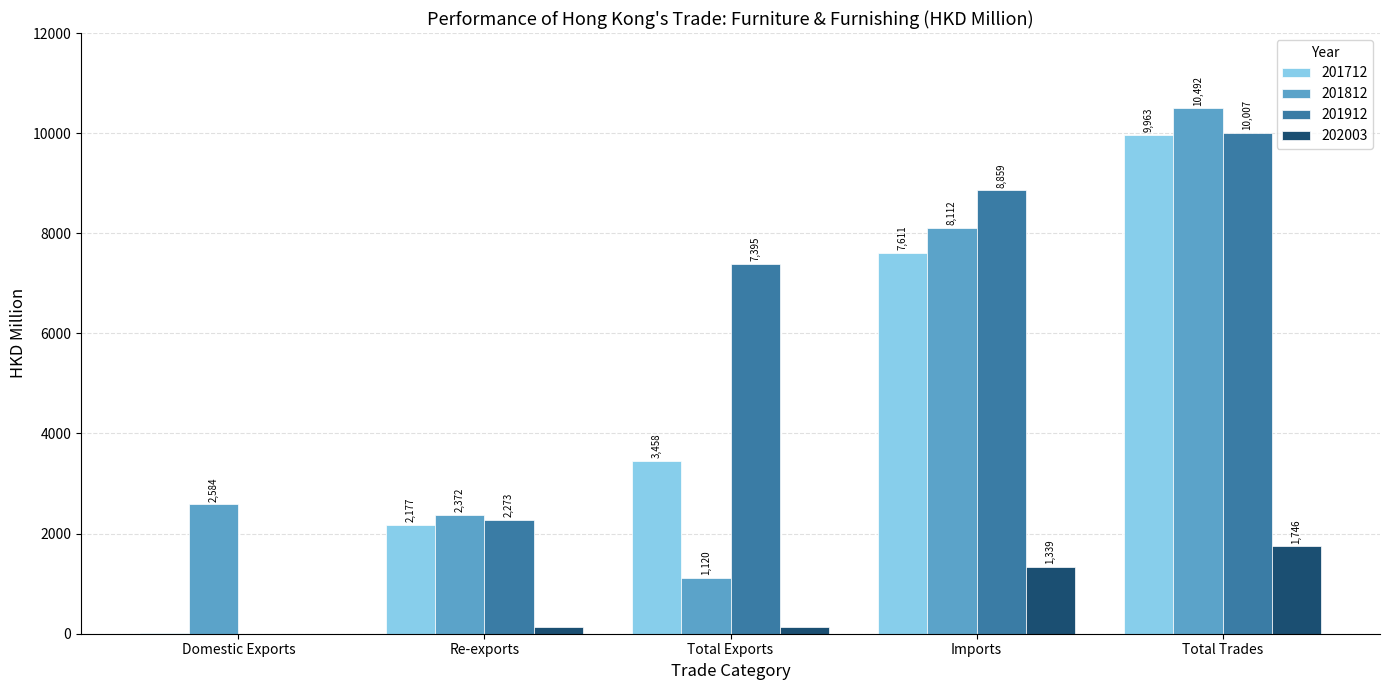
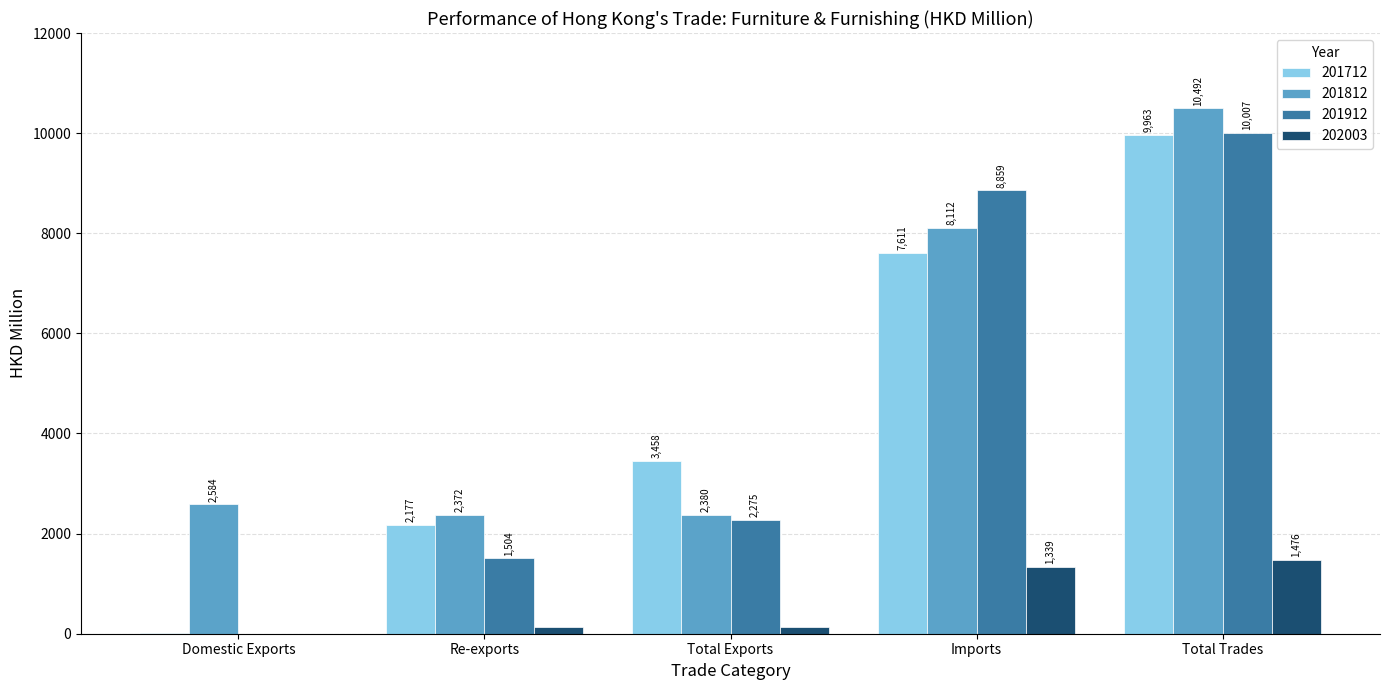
  {
    "201712": {
      "Re-exports": "2,177",
      "Total Exports": "3,458",
      "Imports": "7,611",
      "Total Trades": "9,963"
    },
    "201812": {
      "Domestic Exports": "2,584",
      "Re-exports": "2,372",
-     "Total Exports": "1,120",
+     "Total Exports": "2,380",
      "Imports": "8,112",
      "Total Trades": "10,492"
    },
    "201912": {
-     "Re-exports": "2,273",
-     "Total Exports": "7,395",
+     "Re-exports": "1,504",
+     "Total Exports": "2,275",
      "Imports": "8,859",
      "Total Trades": "10,007"
    },
    "202003": {
      "Imports": "1,339",
-     "Total Trades": "1,746"
+     "Total Trades": "1,476"
    }
  }
